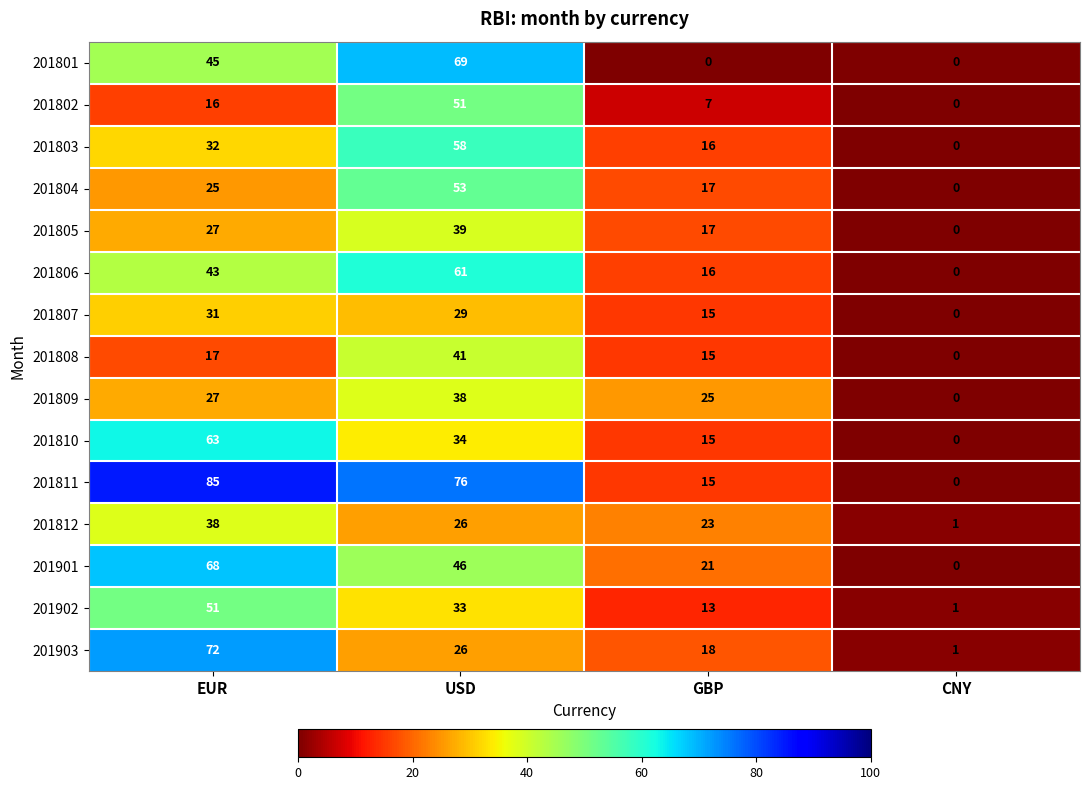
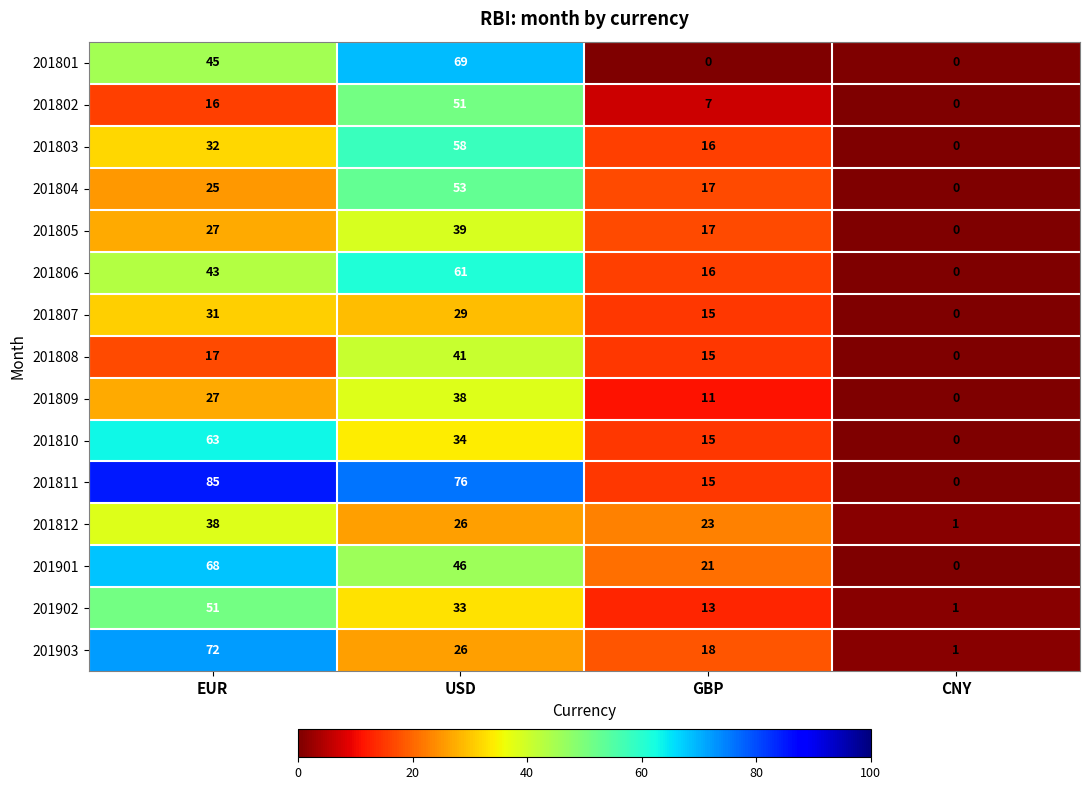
  {
    "201801": {
      "EUR": 45,
      "USD": 69,
      "GBP": 0,
      "CNY": 0
    },
    "201802": {
      "EUR": 16,
      "USD": 51,
      "GBP": 7,
      "CNY": 0
    },
    "201803": {
      "EUR": 32,
      "USD": 58,
      "GBP": 16,
      "CNY": 0
    },
    "201804": {
      "EUR": 25,
      "USD": 53,
      "GBP": 17,
      "CNY": 0
    },
    "201805": {
      "EUR": 27,
      "USD": 39,
      "GBP": 17,
      "CNY": 0
    },
    "201806": {
      "EUR": 43,
      "USD": 61,
      "GBP": 16,
      "CNY": 0
    },
    "201807": {
      "EUR": 31,
      "USD": 29,
      "GBP": 15,
      "CNY": 0
    },
    "201808": {
      "EUR": 17,
      "USD": 41,
      "GBP": 15,
      "CNY": 0
    },
    "201809": {
      "EUR": 27,
      "USD": 38,
-     "GBP": 25,
+     "GBP": 11,
      "CNY": 0
    },
    "201810": {
      "EUR": 63,
      "USD": 34,
      "GBP": 15,
      "CNY": 0
    },
    "201811": {
      "EUR": 85,
      "USD": 76,
      "GBP": 15,
      "CNY": 0
    },
    "201812": {
      "EUR": 38,
      "USD": 26,
      "GBP": 23,
      "CNY": 1
    },
    "201901": {
      "EUR": 68,
      "USD": 46,
      "GBP": 21,
      "CNY": 0
    },
    "201902": {
      "EUR": 51,
      "USD": 33,
      "GBP": 13,
      "CNY": 1
    },
    "201903": {
      "EUR": 72,
      "USD": 26,
      "GBP": 18,
      "CNY": 1
    }
  }
